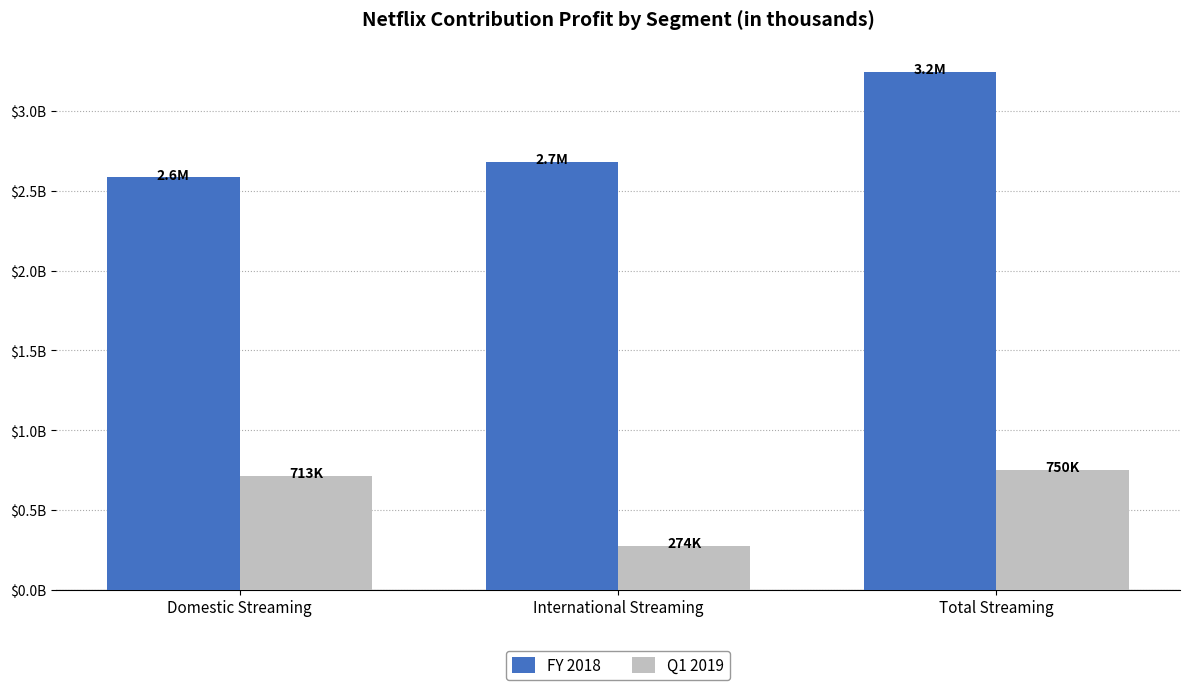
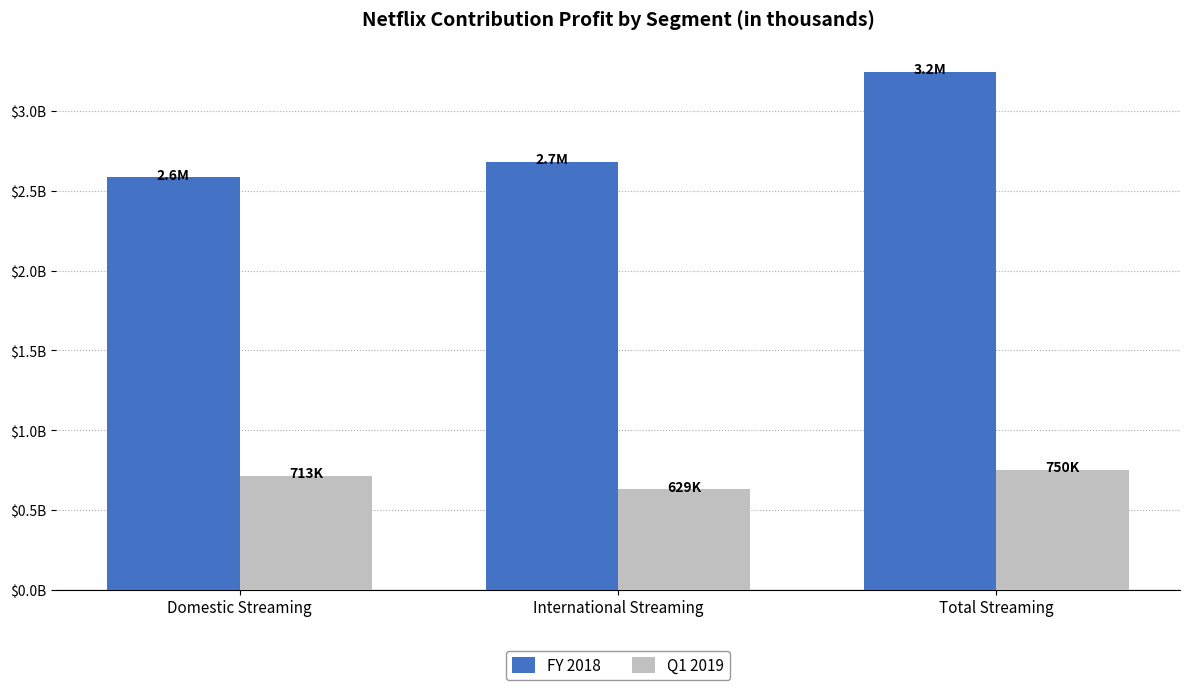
  {
    "FY 2018": {
      "Domestic Streaming": "2.6M",
      "International Streaming": "2.7M",
      "Total Streaming": "3.2M"
    },
    "Q1 2019": {
      "Domestic Streaming": "713K",
-     "International Streaming": "274K",
+     "International Streaming": "629K",
      "Total Streaming": "750K"
    }
  }
